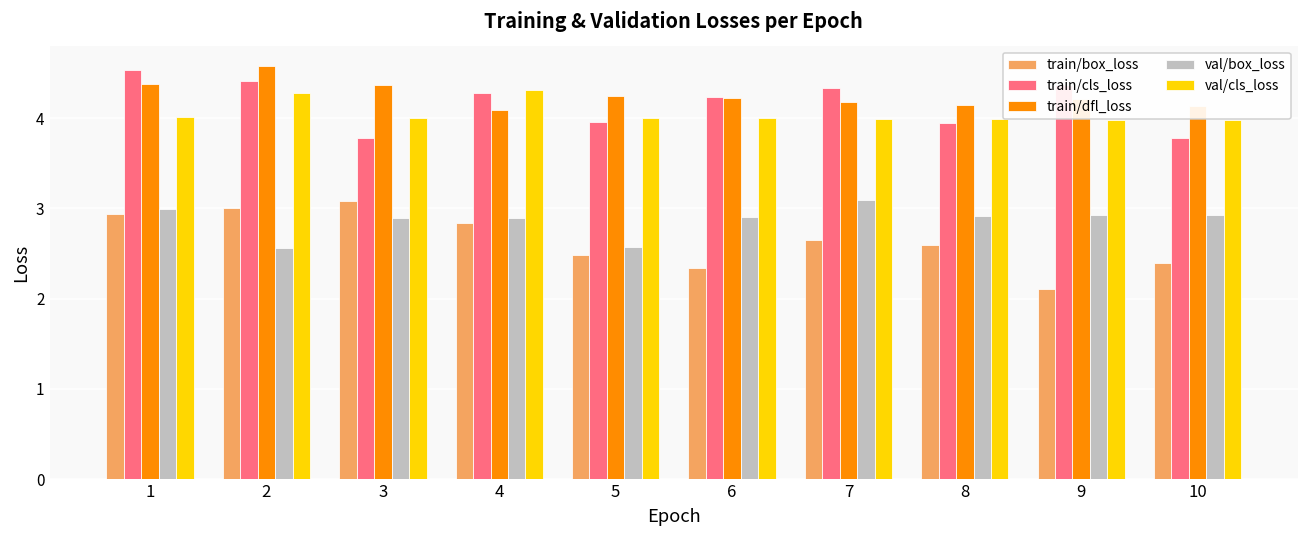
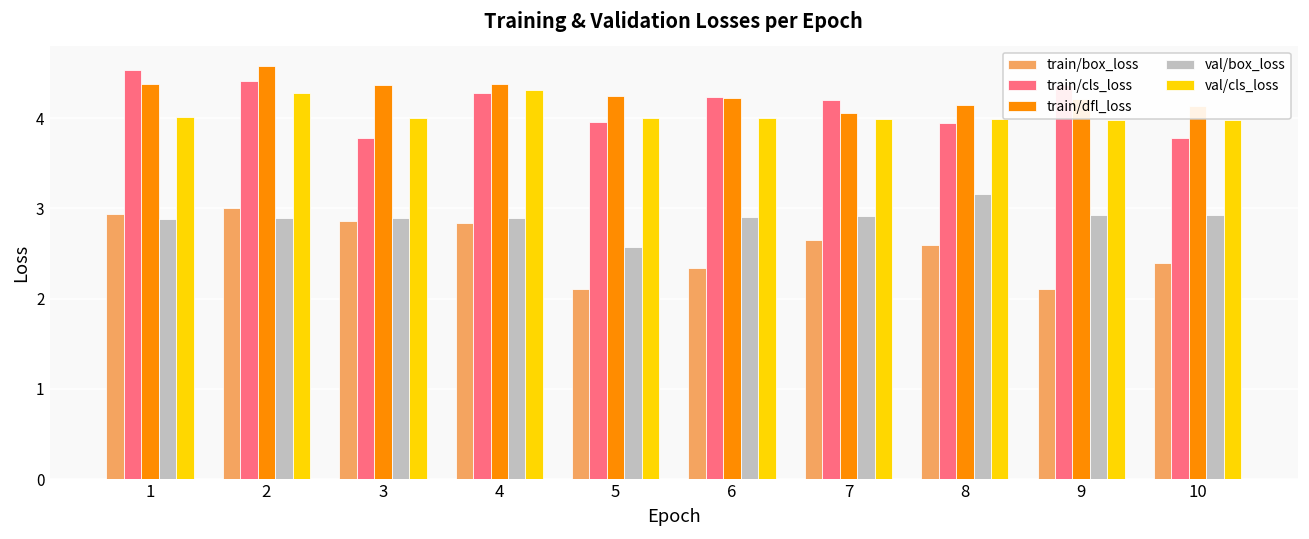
  {
    "train/box_loss": {
      "1": 2.9,
      "2": 3.0,
-     "3": 3.1,
+     "3": 2.9,
      "4": 2.8,
-     "5": 2.5,
+     "5": 2.1,
      "6": 2.3,
      "7": 2.7,
      "8": 2.6,
      "9": 2.1,
      "10": 2.4
    },
    "train/cls_loss": {
      "1": 4.5,
      "2": 4.4,
      "3": 3.8,
      "4": 4.3,
      "5": 4.0,
      "6": 4.2,
-     "7": 4.3,
+     "7": 4.2,
      "8": 3.9,
      "10": 3.8
    },
    "train/dfl_loss": {
      "1": 4.4,
      "2": 4.6,
      "3": 4.4,
-     "4": 4.1,
+     "4": 4.4,
      "5": 4.2,
      "6": 4.2,
-     "7": 4.2,
+     "7": 4.1,
      "8": 4.1
    },
    "val/box_loss": {
-     "1": 3.0,
-     "2": 2.6,
+     "1": 2.9,
+     "2": 2.9,
      "3": 2.9,
      "4": 2.9,
      "5": 2.6,
      "6": 2.9,
-     "7": 3.1,
-     "8": 2.9,
+     "7": 2.9,
+     "8": 3.2,
      "9": 2.9,
      "10": 2.9
    },
    "val/cls_loss": {
      "1": 4.0,
      "2": 4.3,
      "3": 4.0,
      "4": 4.3,
      "5": 4.0,
      "6": 4.0,
      "7": 4.0,
      "8": 4.0
    }
  }
